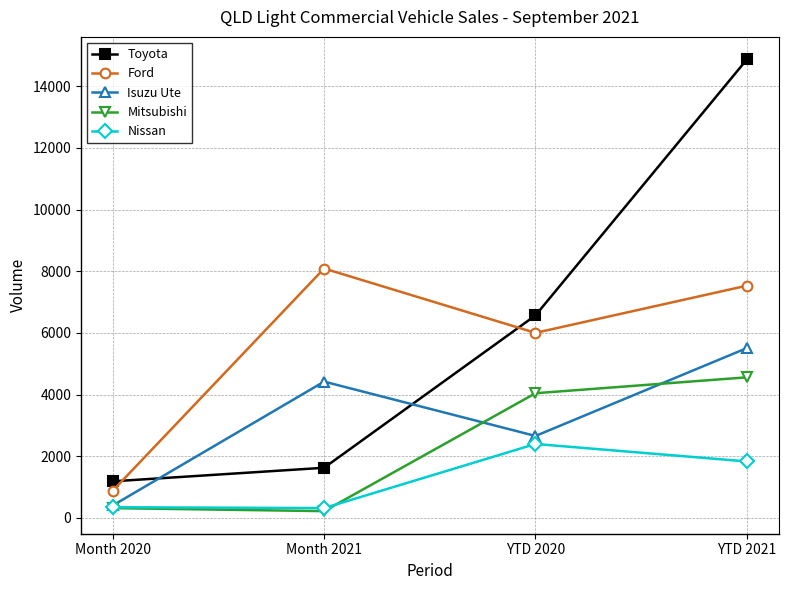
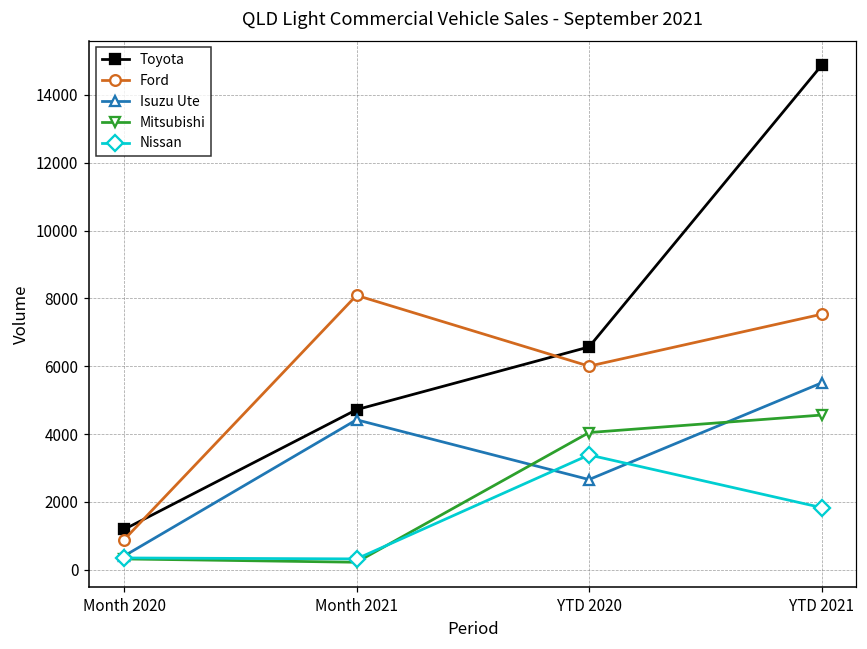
  {
    "Toyota": {
      "Month 2020": 1200,
-     "Month 2021": 1600,
+     "Month 2021": 4700,
      "YTD 2020": 6600,
      "YTD 2021": 14900
    },
    "Ford": {
      "Month 2020": 900,
      "Month 2021": 8100,
      "YTD 2020": 6000,
      "YTD 2021": 7500
    },
    "Isuzu Ute": {
      "Month 2021": 4400,
      "YTD 2020": 2700,
      "YTD 2021": 5500
    },
    "Mitsubishi": {
      "Month 2021": 200,
      "YTD 2020": 4000,
      "YTD 2021": 4600
    },
    "Nissan": {
      "Month 2021": 300,
-     "YTD 2020": 2400,
+     "YTD 2020": 3400,
      "YTD 2021": 1800
    }
  }
